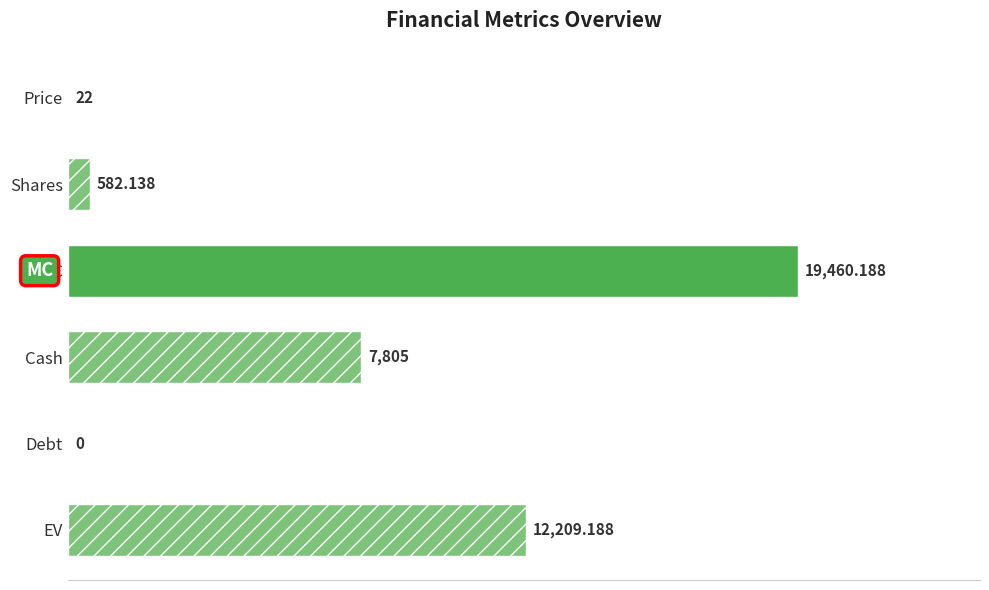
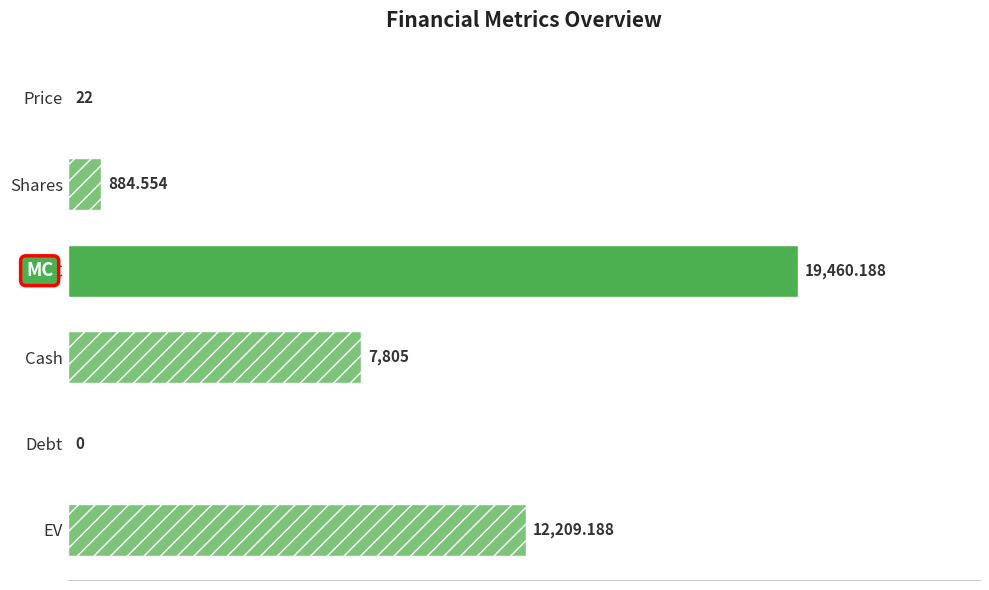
  {
    "Price": "22",
-   "Shares": "582.138",
+   "Shares": "884.554",
    "MC": "19,460.188",
    "Cash": "7,805",
    "Debt": "0",
    "EV": "12,209.188"
  }
